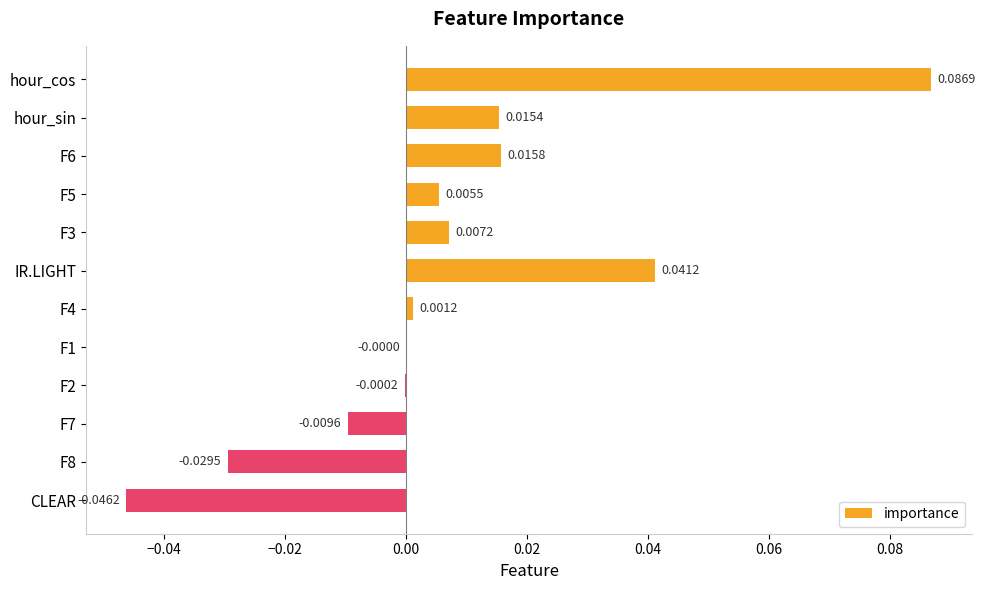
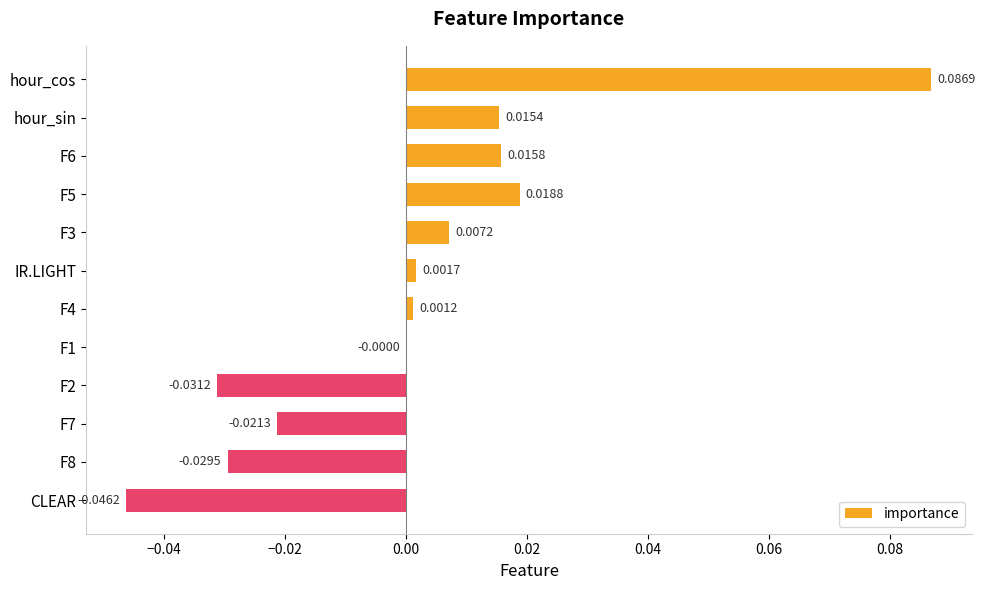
  {
    "hour_cos": 0.0869,
    "hour_sin": 0.0154,
    "F6": 0.0158,
-   "F5": 0.0055,
+   "F5": 0.0188,
    "F3": 0.0072,
-   "IR.LIGHT": 0.0412,
+   "IR.LIGHT": 0.0017,
    "F4": 0.0012,
    "F1": -0.0000,
-   "F2": -0.0002,
-   "F7": -0.0096,
+   "F2": -0.0312,
+   "F7": -0.0213,
    "F8": -0.0295,
    "CLEAR": -0.0462
  }
